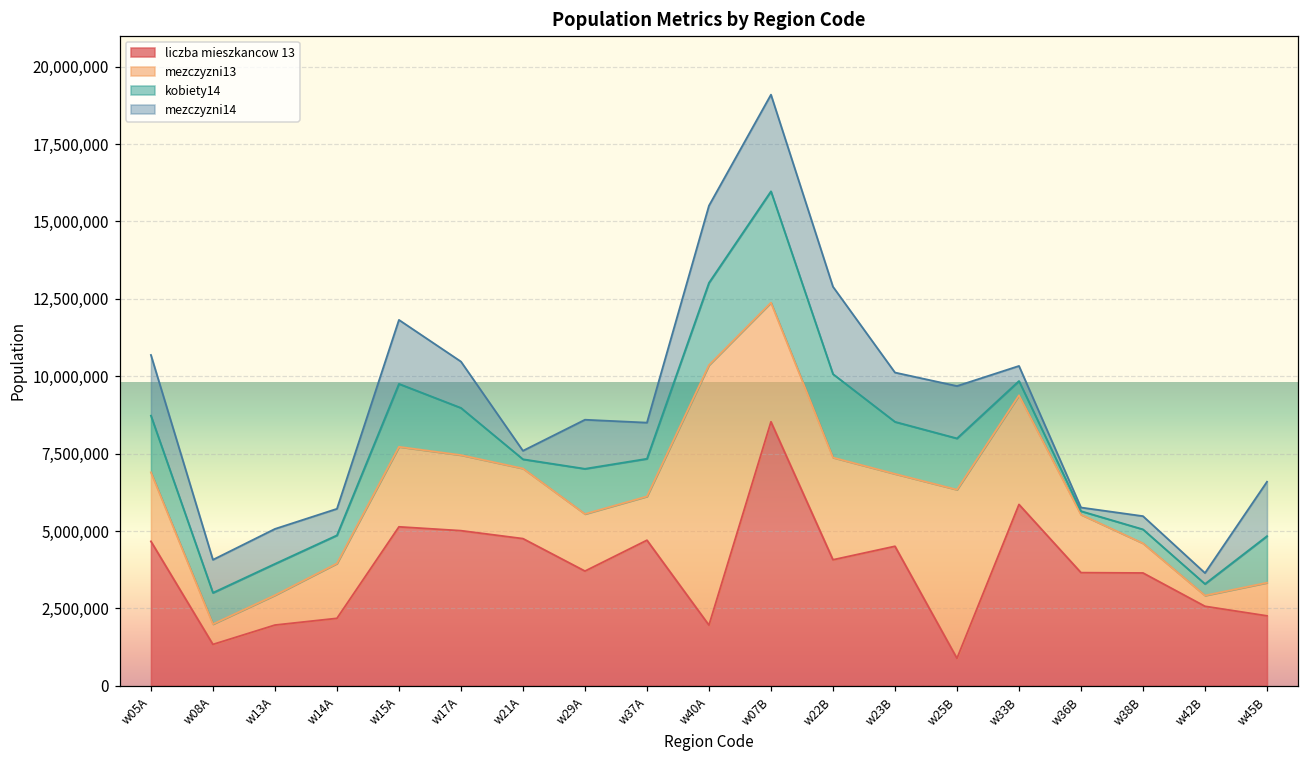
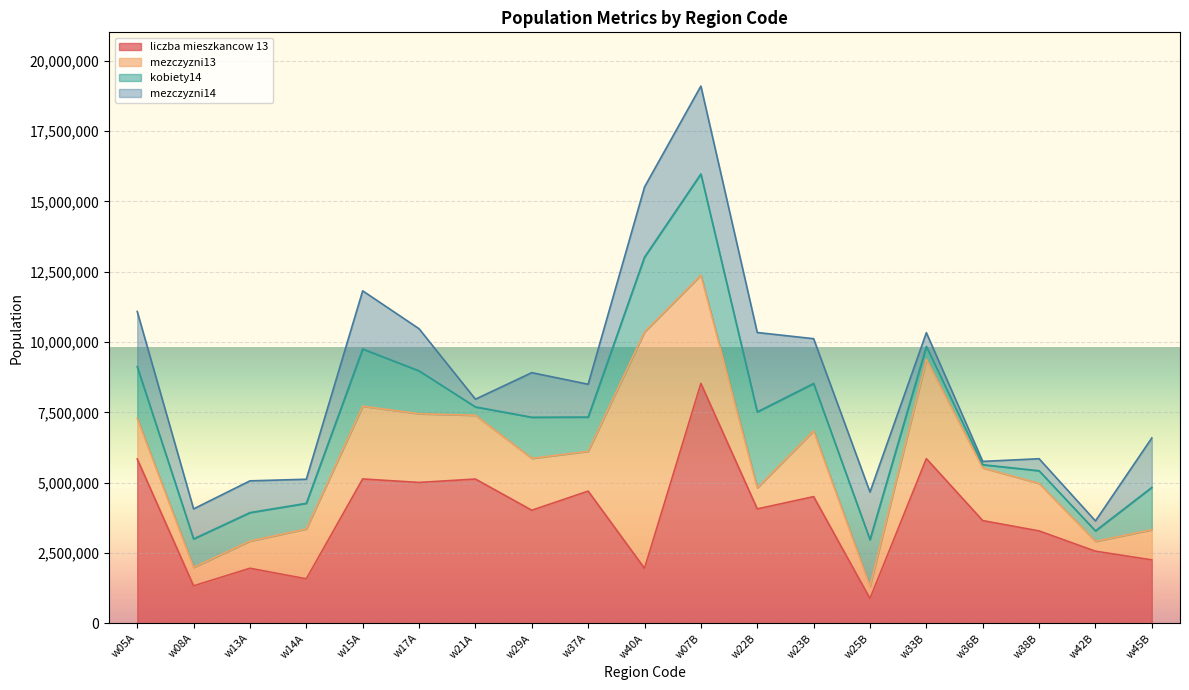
  {
    "liczba mieszkancow 13": {
-     "w05A": "4,700,000",
+     "w05A": "5,800,000",
      "w08A": "1,300,000",
      "w13A": "2,000,000",
-     "w14A": "2,200,000",
+     "w14A": "1,600,000",
      "w15A": "5,100,000",
      "w17A": "5,000,000",
-     "w21A": "4,800,000",
-     "w29A": "3,700,000",
+     "w21A": "5,100,000",
+     "w29A": "4,000,000",
      "w37A": "4,700,000",
      "w40A": "2,000,000",
      "w07B": "8,500,000",
      "w22B": "4,100,000",
      "w23B": "4,500,000",
      "w25B": "900,000",
      "w33B": "5,900,000",
      "w36B": "3,700,000",
-     "w38B": "3,600,000",
+     "w38B": "3,300,000",
      "w42B": "2,600,000",
      "w45B": "2,300,000"
    },
    "mezczyzni13": {
-     "w05A": "2,200,000",
+     "w05A": "1,400,000",
      "w08A": "700,000",
      "w13A": "1,000,000",
      "w14A": "1,800,000",
      "w15A": "2,600,000",
      "w17A": "2,400,000",
      "w21A": "2,300,000",
      "w29A": "1,800,000",
      "w37A": "1,400,000",
      "w40A": "8,400,000",
      "w07B": "3,800,000",
-     "w22B": "3,300,000",
+     "w22B": "700,000",
      "w23B": "2,300,000",
-     "w25B": "5,400,000",
+     "w25B": "400,000",
      "w33B": "3,500,000",
      "w36B": "1,900,000",
-     "w38B": "1,000,000",
+     "w38B": "1,700,000",
      "w42B": "300,000",
      "w45B": "1,100,000"
    }
  }
